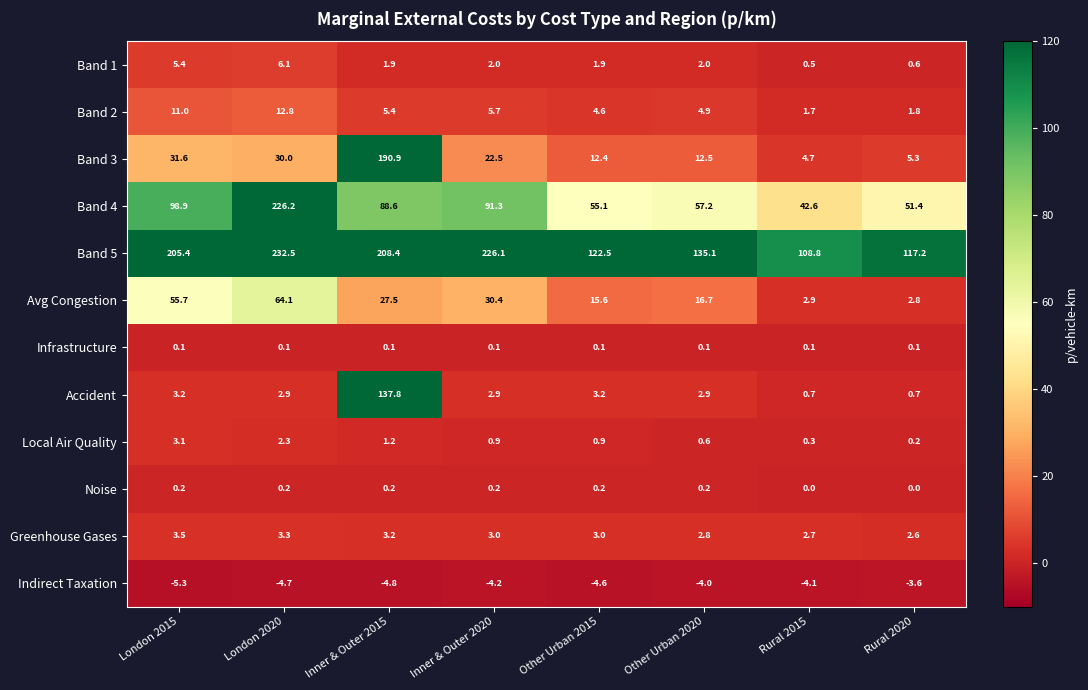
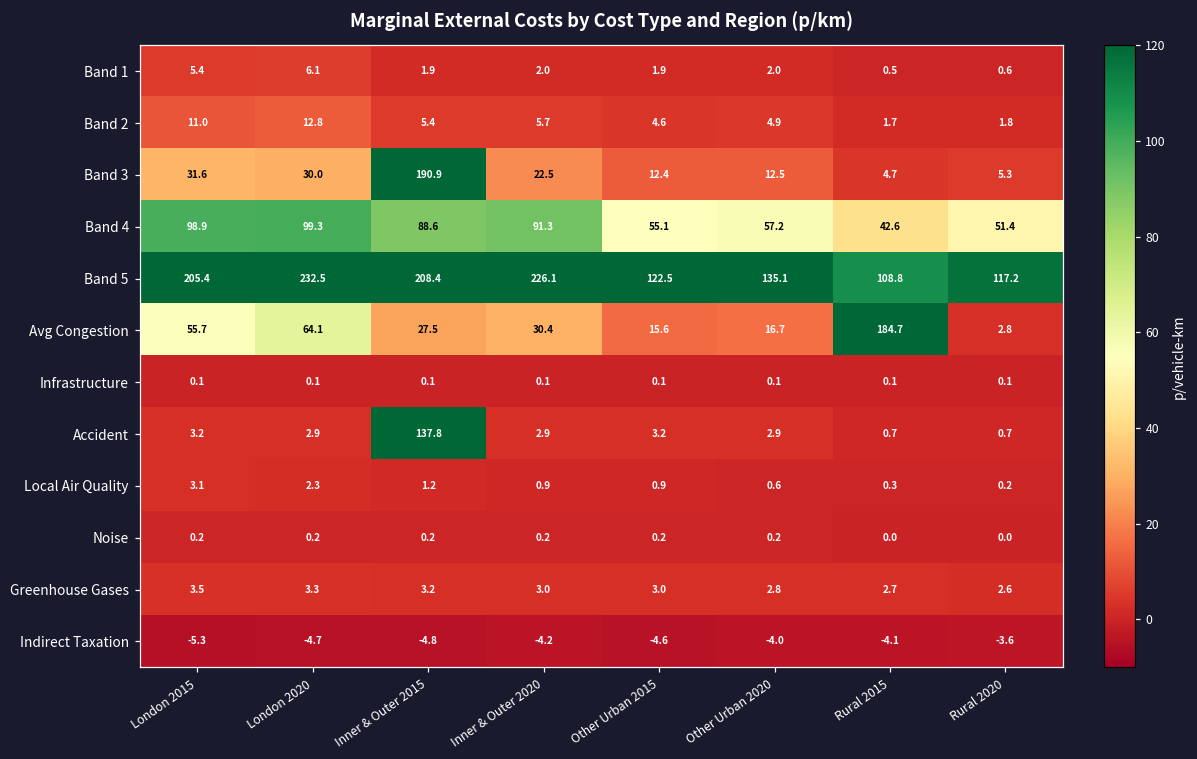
  {
    "Band 1": {
      "London 2015": 5.4,
      "London 2020": 6.1,
      "Inner & Outer 2015": 1.9,
      "Inner & Outer 2020": 2.0,
      "Other Urban 2015": 1.9,
      "Other Urban 2020": 2.0,
      "Rural 2015": 0.5,
      "Rural 2020": 0.6
    },
    "Band 2": {
      "London 2015": 11.0,
      "London 2020": 12.8,
      "Inner & Outer 2015": 5.4,
      "Inner & Outer 2020": 5.7,
      "Other Urban 2015": 4.6,
      "Other Urban 2020": 4.9,
      "Rural 2015": 1.7,
      "Rural 2020": 1.8
    },
    "Band 3": {
      "London 2015": 31.6,
      "London 2020": 30.0,
      "Inner & Outer 2015": 190.9,
      "Inner & Outer 2020": 22.5,
      "Other Urban 2015": 12.4,
      "Other Urban 2020": 12.5,
      "Rural 2015": 4.7,
      "Rural 2020": 5.3
    },
    "Band 4": {
      "London 2015": 98.9,
-     "London 2020": 226.2,
+     "London 2020": 99.3,
      "Inner & Outer 2015": 88.6,
      "Inner & Outer 2020": 91.3,
      "Other Urban 2015": 55.1,
      "Other Urban 2020": 57.2,
      "Rural 2015": 42.6,
      "Rural 2020": 51.4
    },
    "Band 5": {
      "London 2015": 205.4,
      "London 2020": 232.5,
      "Inner & Outer 2015": 208.4,
      "Inner & Outer 2020": 226.1,
      "Other Urban 2015": 122.5,
      "Other Urban 2020": 135.1,
      "Rural 2015": 108.8,
      "Rural 2020": 117.2
    },
    "Avg Congestion": {
      "London 2015": 55.7,
      "London 2020": 64.1,
      "Inner & Outer 2015": 27.5,
      "Inner & Outer 2020": 30.4,
      "Other Urban 2015": 15.6,
      "Other Urban 2020": 16.7,
-     "Rural 2015": 2.9,
+     "Rural 2015": 184.7,
      "Rural 2020": 2.8
    },
    "Infrastructure": {
      "London 2015": 0.1,
      "London 2020": 0.1,
      "Inner & Outer 2015": 0.1,
      "Inner & Outer 2020": 0.1,
      "Other Urban 2015": 0.1,
      "Other Urban 2020": 0.1,
      "Rural 2015": 0.1,
      "Rural 2020": 0.1
    },
    "Accident": {
      "London 2015": 3.2,
      "London 2020": 2.9,
      "Inner & Outer 2015": 137.8,
      "Inner & Outer 2020": 2.9,
      "Other Urban 2015": 3.2,
      "Other Urban 2020": 2.9,
      "Rural 2015": 0.7,
      "Rural 2020": 0.7
    },
    "Local Air Quality": {
      "London 2015": 3.1,
      "London 2020": 2.3,
      "Inner & Outer 2015": 1.2,
      "Inner & Outer 2020": 0.9,
      "Other Urban 2015": 0.9,
      "Other Urban 2020": 0.6,
      "Rural 2015": 0.3,
      "Rural 2020": 0.2
    },
    "Noise": {
      "London 2015": 0.2,
      "London 2020": 0.2,
      "Inner & Outer 2015": 0.2,
      "Inner & Outer 2020": 0.2,
      "Other Urban 2015": 0.2,
      "Other Urban 2020": 0.2,
      "Rural 2015": 0.0,
      "Rural 2020": 0.0
    },
    "Greenhouse Gases": {
      "London 2015": 3.5,
      "London 2020": 3.3,
      "Inner & Outer 2015": 3.2,
      "Inner & Outer 2020": 3.0,
      "Other Urban 2015": 3.0,
      "Other Urban 2020": 2.8,
      "Rural 2015": 2.7,
      "Rural 2020": 2.6
    },
    "Indirect Taxation": {
      "London 2015": -5.3,
      "London 2020": -4.7,
      "Inner & Outer 2015": -4.8,
      "Inner & Outer 2020": -4.2,
      "Other Urban 2015": -4.6,
      "Other Urban 2020": -4.0,
      "Rural 2015": -4.1,
      "Rural 2020": -3.6
    }
  }
